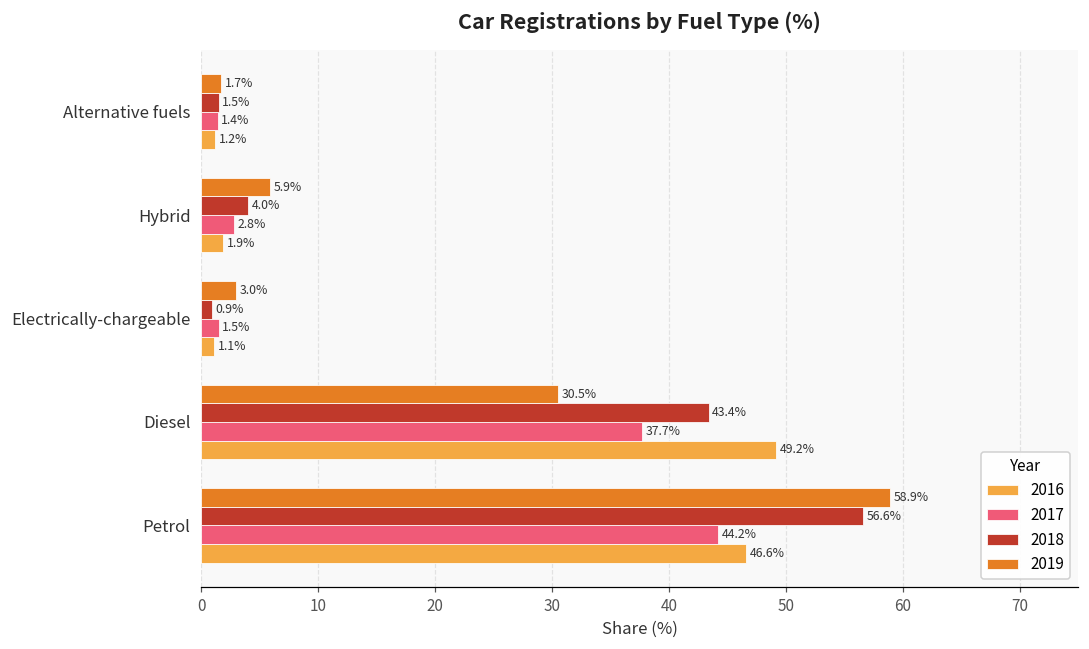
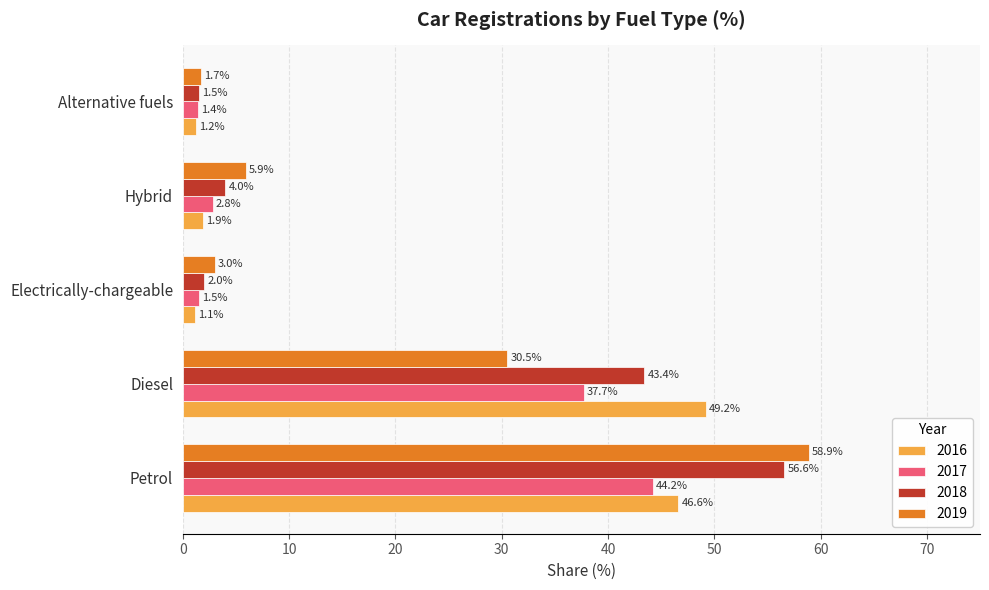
  {
    "2017": {
      "Alternative fuels": "1.4%",
      "Hybrid": "2.8%",
      "Electrically-chargeable": "1.5%",
      "Diesel": "37.7%",
      "Petrol": "44.2%"
    },
    "2018": {
      "Alternative fuels": "1.5%",
      "Hybrid": "4.0%",
-     "Electrically-chargeable": "0.9%",
+     "Electrically-chargeable": "2.0%",
      "Diesel": "43.4%",
      "Petrol": "56.6%"
    }
  }
